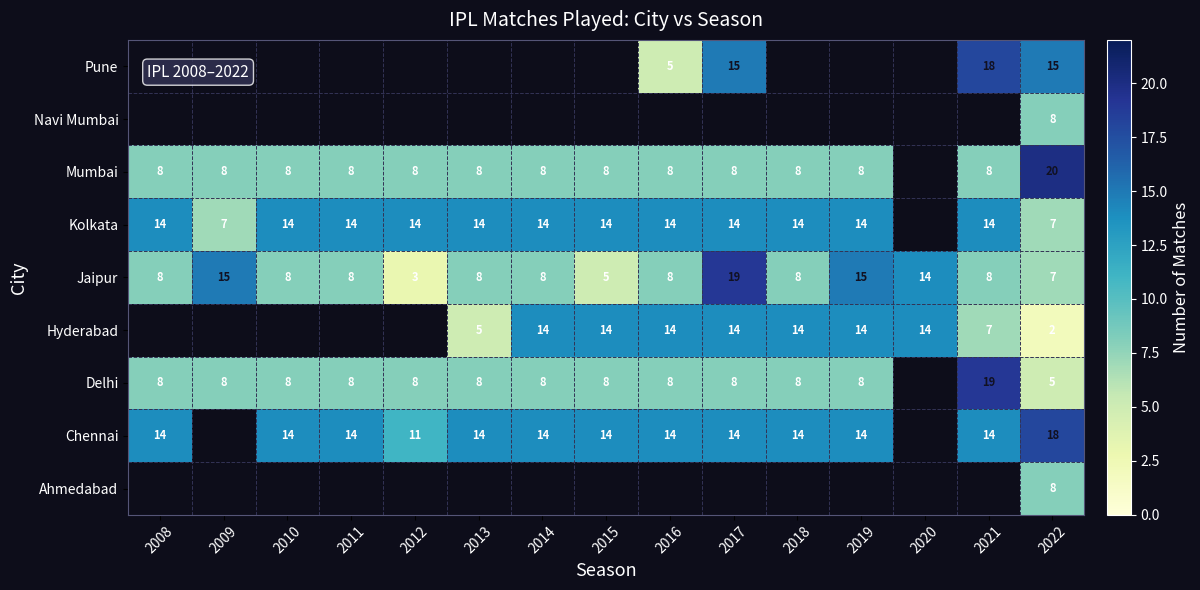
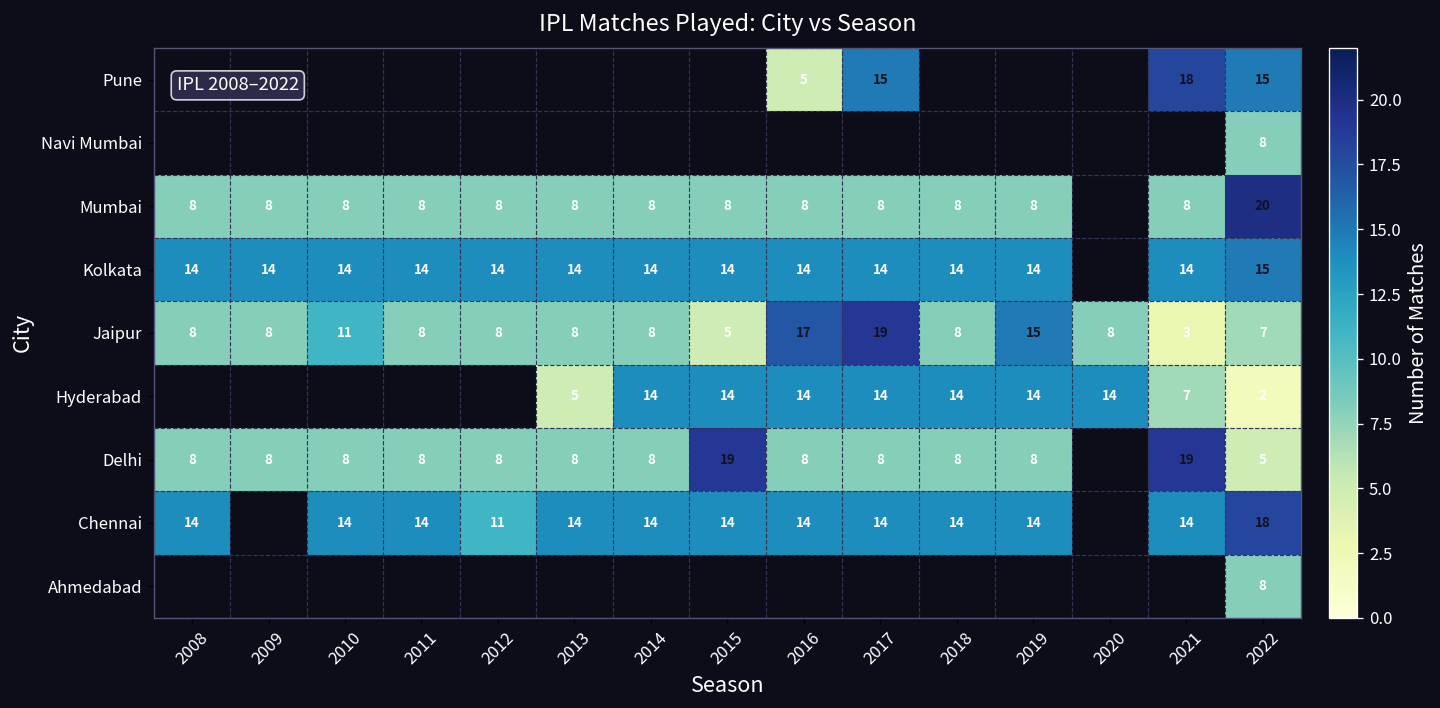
  {
    "Pune": {
      "2016": 5,
      "2017": 15,
      "2021": 18,
      "2022": 15
    },
    "Navi Mumbai": {
      "2022": 8
    },
    "Mumbai": {
      "2008": 8,
      "2009": 8,
      "2010": 8,
      "2011": 8,
      "2012": 8,
      "2013": 8,
      "2014": 8,
      "2015": 8,
      "2016": 8,
      "2017": 8,
      "2018": 8,
      "2019": 8,
      "2021": 8,
      "2022": 20
    },
    "Kolkata": {
      "2008": 14,
-     "2009": 7,
+     "2009": 14,
      "2010": 14,
      "2011": 14,
      "2012": 14,
      "2013": 14,
      "2014": 14,
      "2015": 14,
      "2016": 14,
      "2017": 14,
      "2018": 14,
      "2019": 14,
      "2021": 14,
-     "2022": 7
+     "2022": 15
    },
    "Jaipur": {
      "2008": 8,
-     "2009": 15,
-     "2010": 8,
+     "2009": 8,
+     "2010": 11,
      "2011": 8,
-     "2012": 3,
+     "2012": 8,
      "2013": 8,
      "2014": 8,
      "2015": 5,
-     "2016": 8,
+     "2016": 17,
      "2017": 19,
      "2018": 8,
      "2019": 15,
-     "2020": 14,
-     "2021": 8,
+     "2020": 8,
+     "2021": 3,
      "2022": 7
    },
    "Hyderabad": {
      "2013": 5,
      "2014": 14,
      "2015": 14,
      "2016": 14,
      "2017": 14,
      "2018": 14,
      "2019": 14,
      "2020": 14,
      "2021": 7,
      "2022": 2
    },
    "Delhi": {
      "2008": 8,
      "2009": 8,
      "2010": 8,
      "2011": 8,
      "2012": 8,
      "2013": 8,
      "2014": 8,
-     "2015": 8,
+     "2015": 19,
      "2016": 8,
      "2017": 8,
      "2018": 8,
      "2019": 8,
      "2021": 19,
      "2022": 5
    },
    "Chennai": {
      "2008": 14,
      "2010": 14,
      "2011": 14,
      "2012": 11,
      "2013": 14,
      "2014": 14,
      "2015": 14,
      "2016": 14,
      "2017": 14,
      "2018": 14,
      "2019": 14,
      "2021": 14,
      "2022": 18
    },
    "Ahmedabad": {
      "2022": 8
    }
  }
